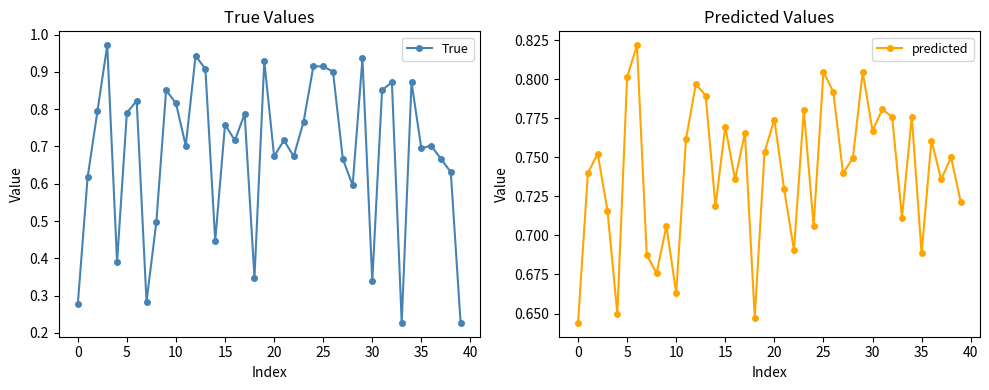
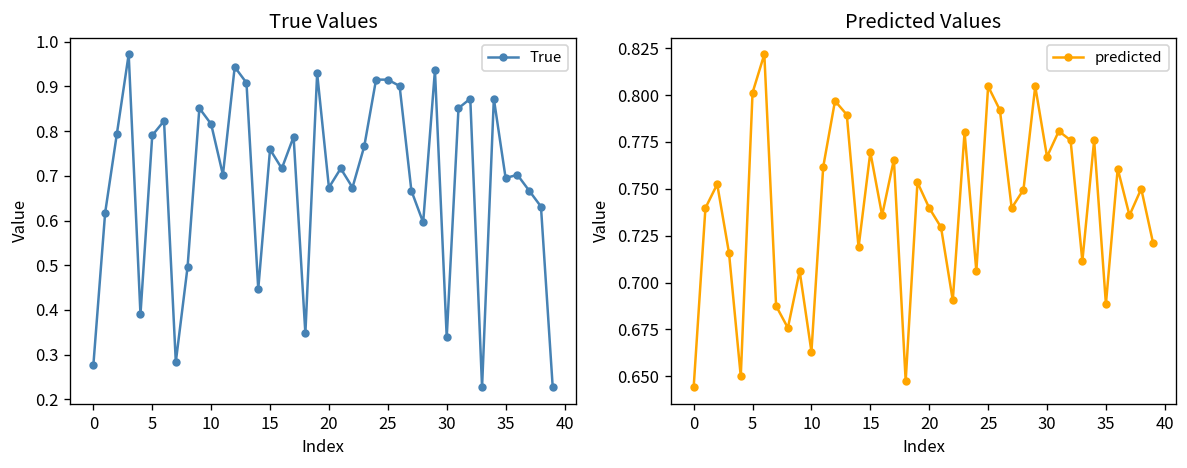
  {
    "True Values": {
      "0": 0.28,
      "5": 0.79,
      "10": 0.82,
      "15": 0.76,
      "20": 0.67,
      "25": 0.91,
      "30": 0.34,
      "35": 0.70
    },
    "Predicted Values": {
      "0": 0.644,
      "5": 0.801,
      "10": 0.663,
      "15": 0.770,
-     "20": 0.774,
+     "20": 0.740,
      "25": 0.805,
      "30": 0.767,
      "35": 0.688
    }
  }
